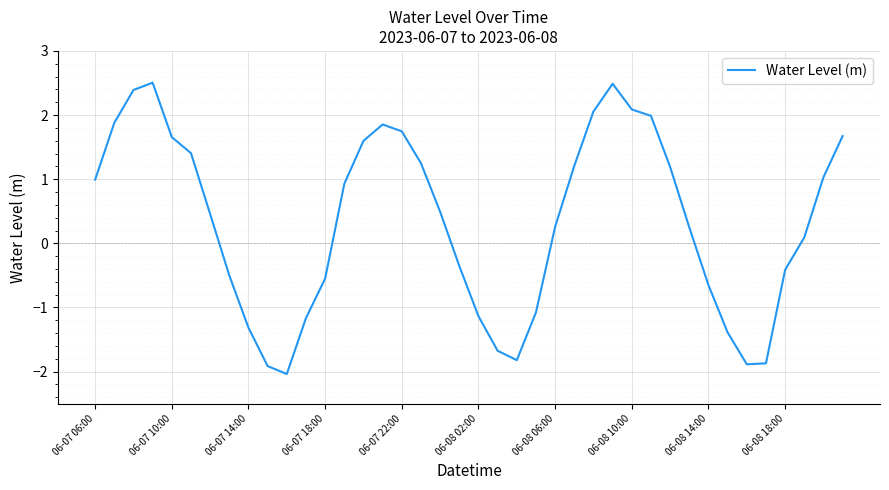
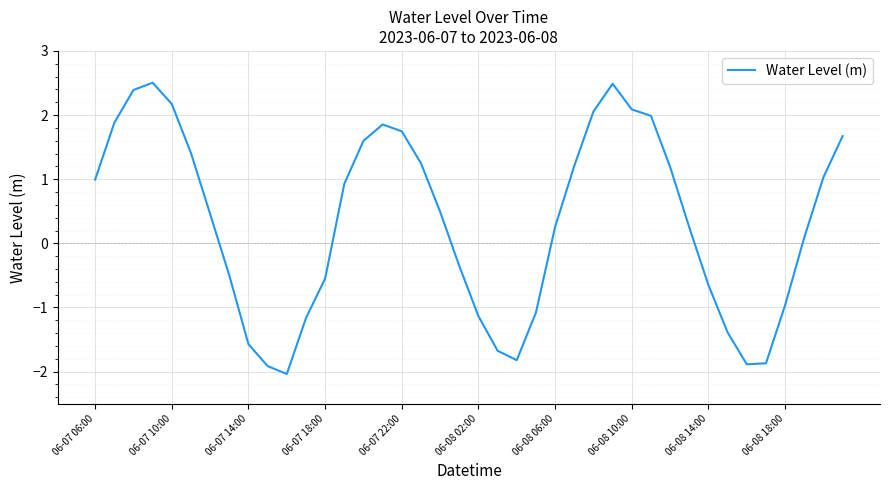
  {
    "06-07 06:00": 1.0,
-   "06-07 10:00": 1.7,
-   "06-07 14:00": -1.3,
+   "06-07 10:00": 2.2,
+   "06-07 14:00": -1.6,
    "06-07 18:00": -0.5,
    "06-07 22:00": 1.7,
    "06-08 02:00": -1.1,
    "06-08 06:00": 0.3,
    "06-08 10:00": 2.1,
    "06-08 14:00": -0.7,
-   "06-08 18:00": -0.4
+   "06-08 18:00": -1.0
  }
